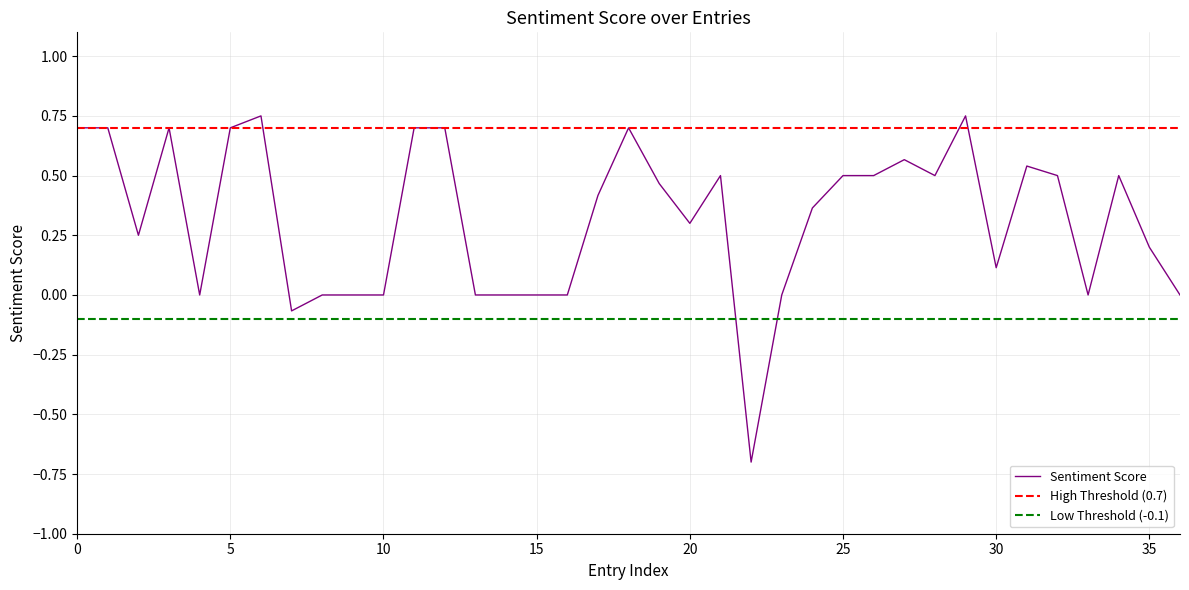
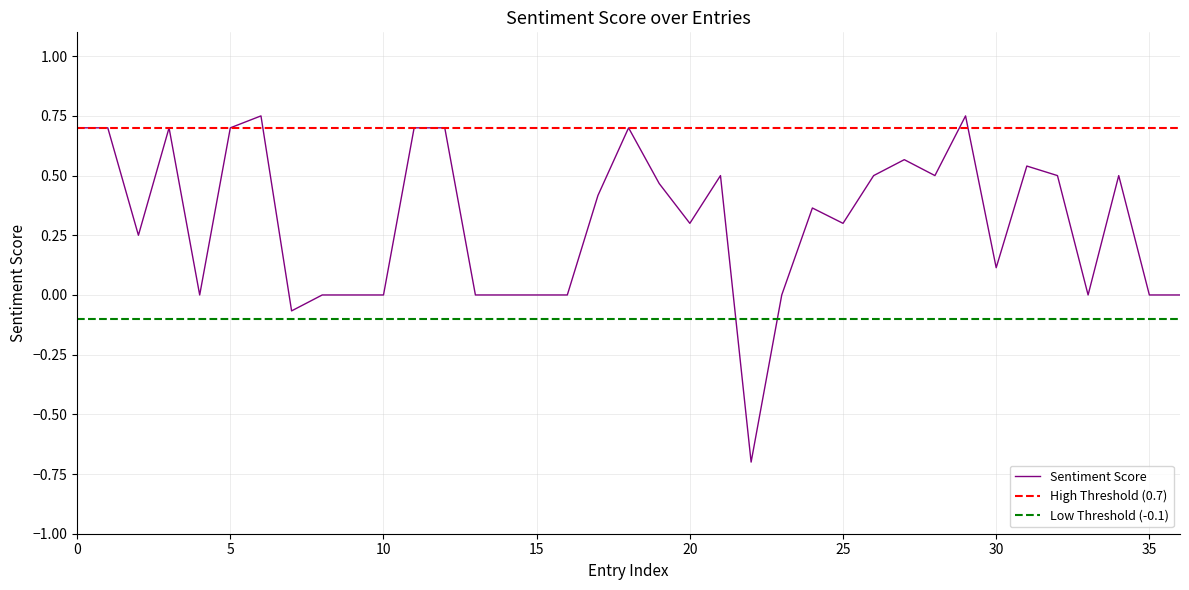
  {
    "0": 0.7,
    "5": 0.7,
    "10": 0.0,
    "15": 0.0,
    "20": 0.3,
-   "25": 0.5,
+   "25": 0.3,
    "30": 0.11,
-   "35": 0.2
+   "35": 0.0
  }
